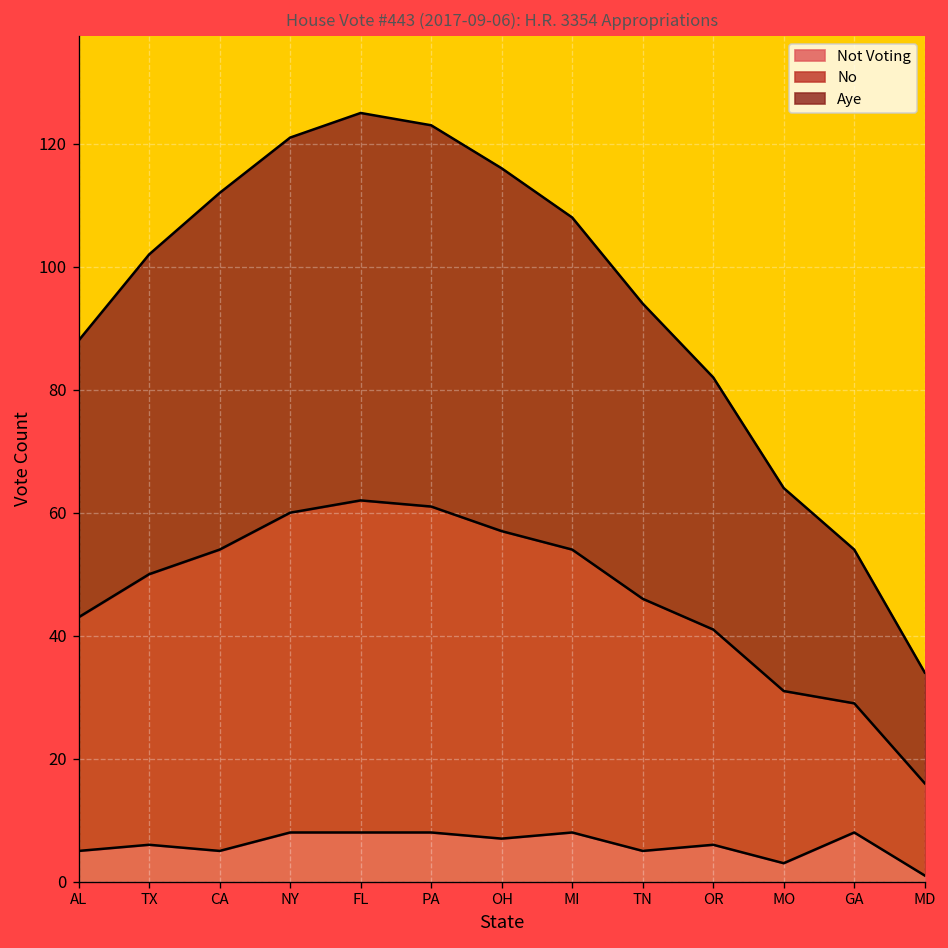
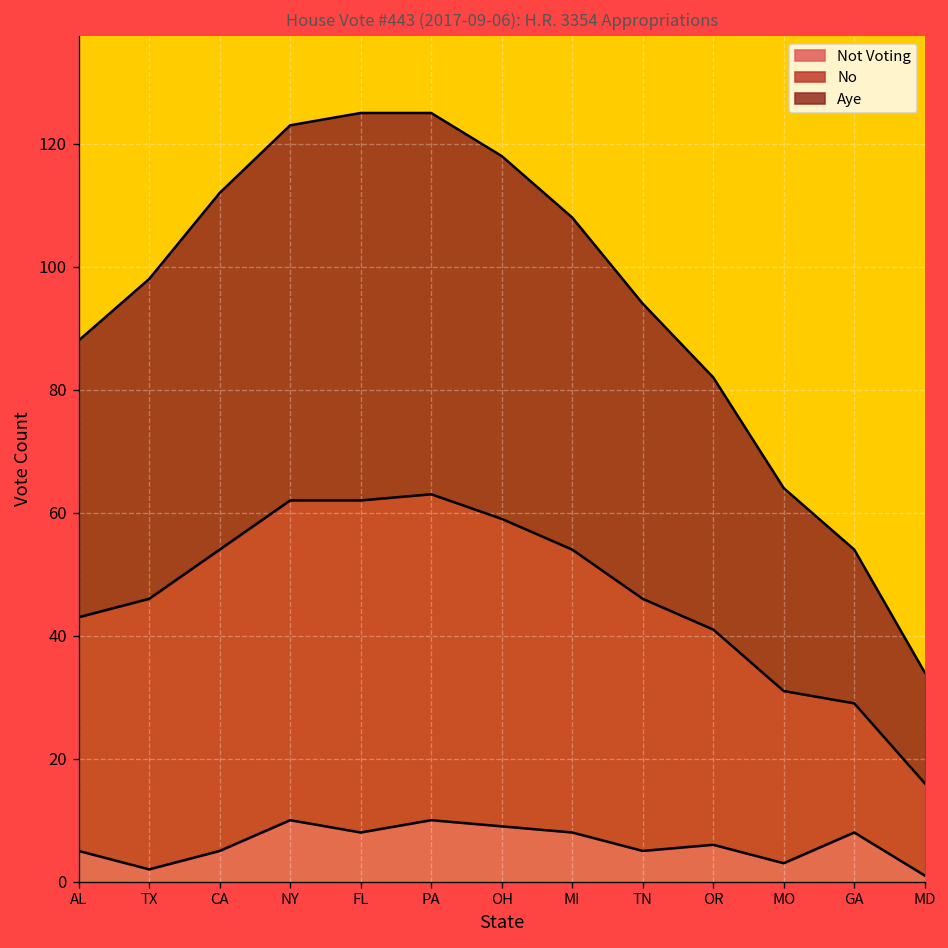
  {
    "Not Voting": {
      "AL": 5,
-     "TX": 6,
+     "TX": 2,
      "CA": 5,
-     "NY": 8,
+     "NY": 10,
      "FL": 8,
-     "PA": 8,
-     "OH": 7,
+     "PA": 10,
+     "OH": 9,
      "MI": 8,
      "TN": 5,
      "OR": 6,
      "MO": 3,
      "GA": 8,
      "MD": 1
    }
  }
